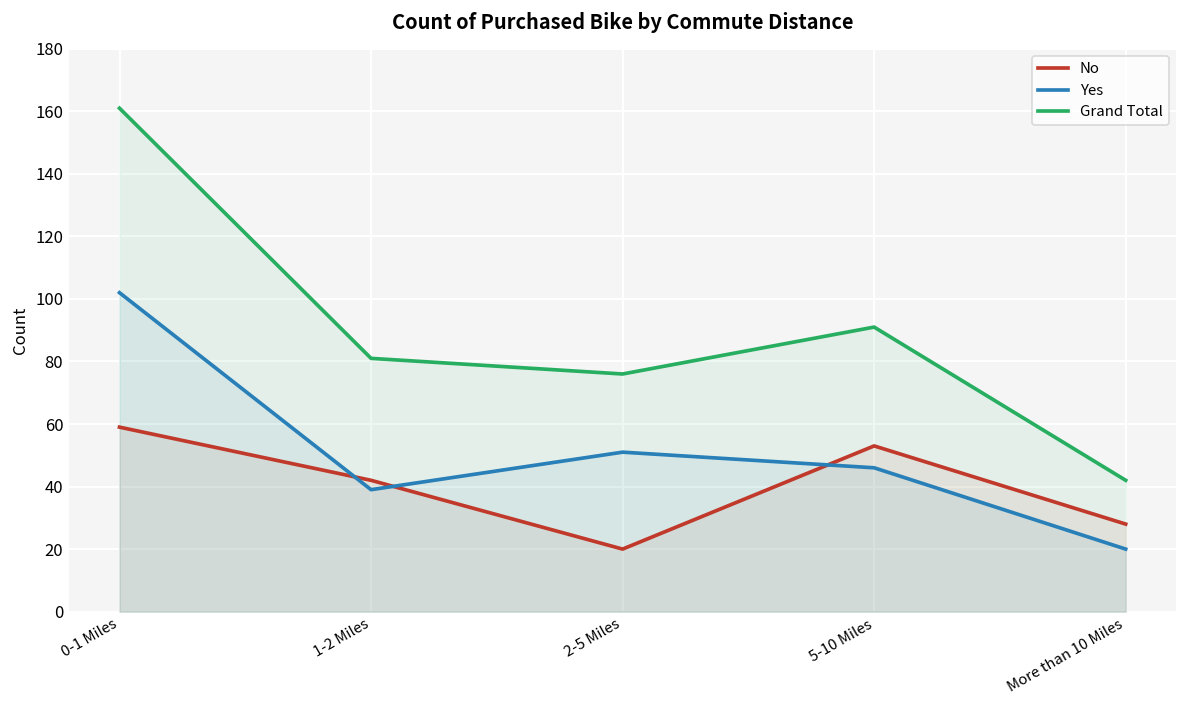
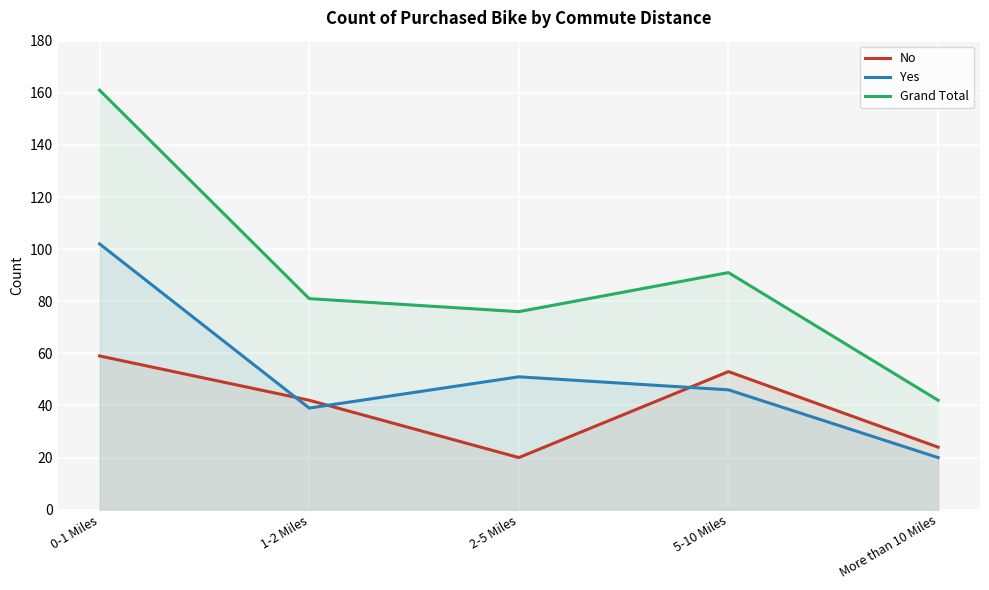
  {
    "No": {
      "0-1 Miles": 59,
      "1-2 Miles": 42,
      "2-5 Miles": 20,
      "5-10 Miles": 53,
-     "More than 10 Miles": 28
+     "More than 10 Miles": 24
    },
    "Yes": {
      "0-1 Miles": 102,
      "1-2 Miles": 39,
      "2-5 Miles": 51,
      "5-10 Miles": 46,
      "More than 10 Miles": 20
    },
    "Grand Total": {
      "0-1 Miles": 161,
      "1-2 Miles": 81,
      "2-5 Miles": 76,
      "5-10 Miles": 91,
      "More than 10 Miles": 42
    }
  }
